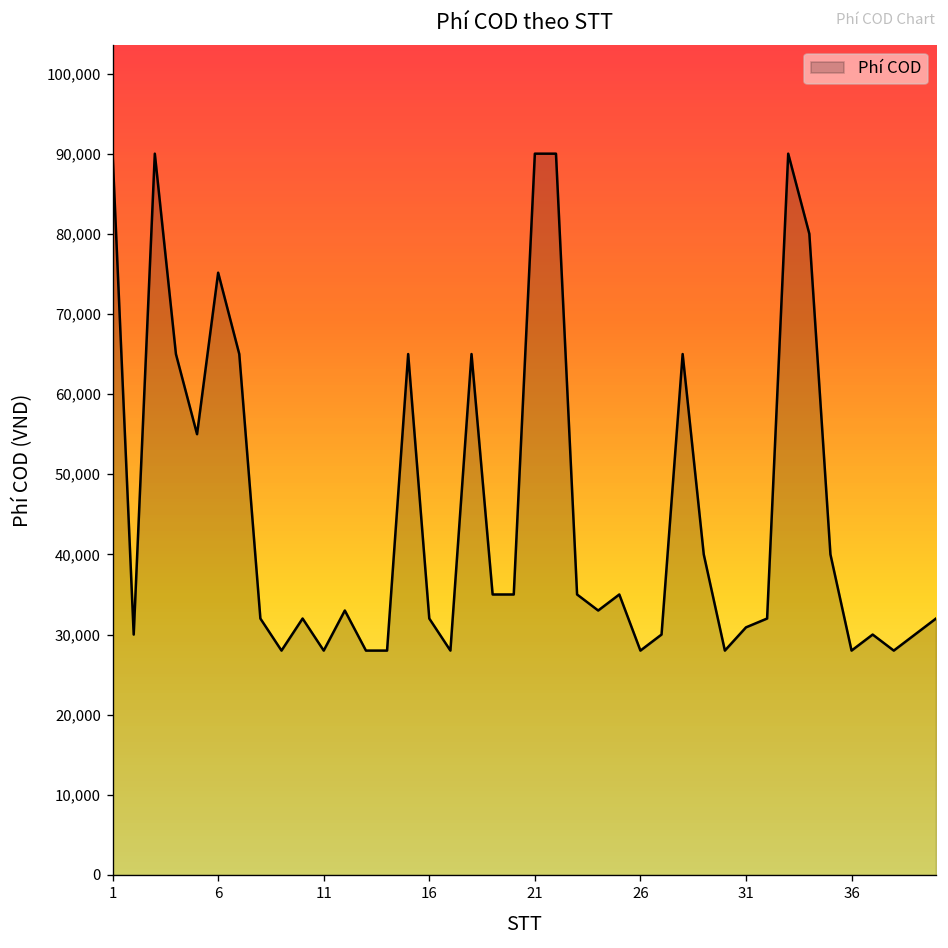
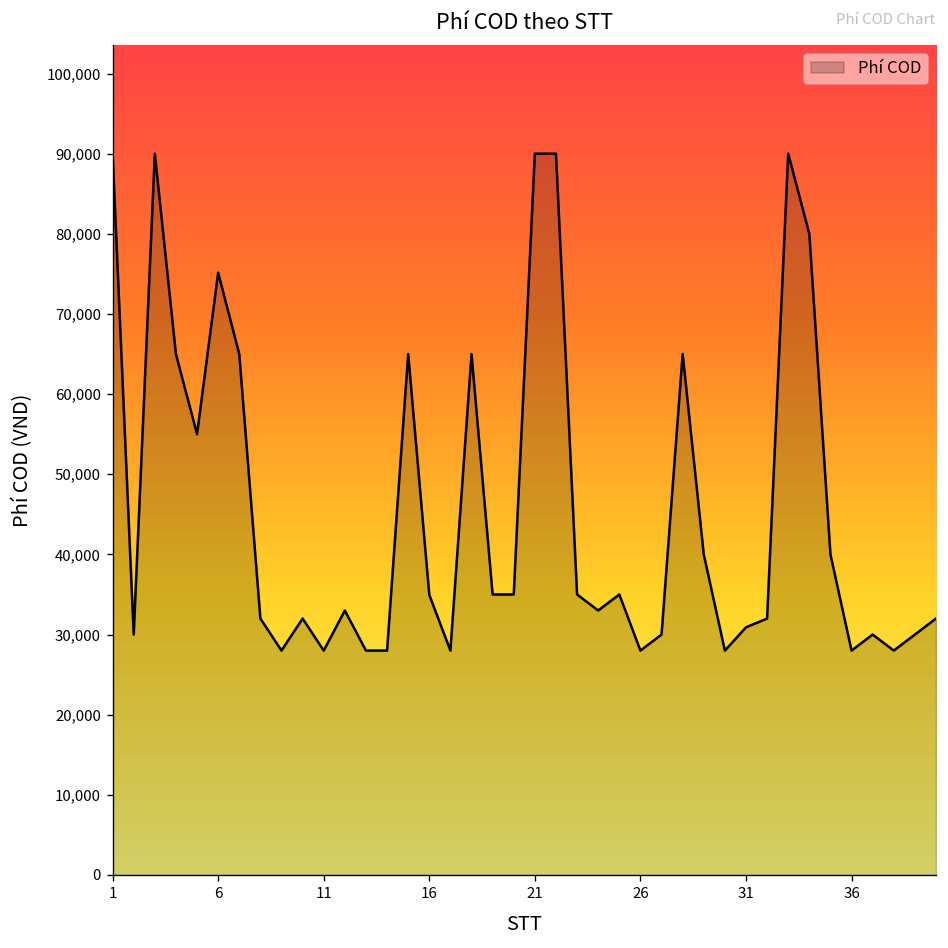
  {
    "1": "90,000",
    "6": "75,000",
    "11": "28,000",
-   "16": "32,000",
+   "16": "35,000",
    "21": "90,000",
    "26": "28,000",
    "31": "31,000",
    "36": "28,000"
  }
